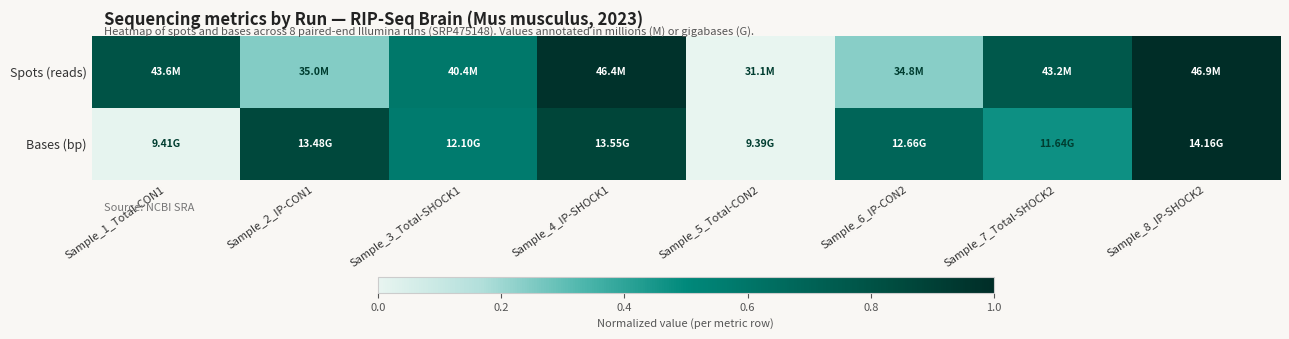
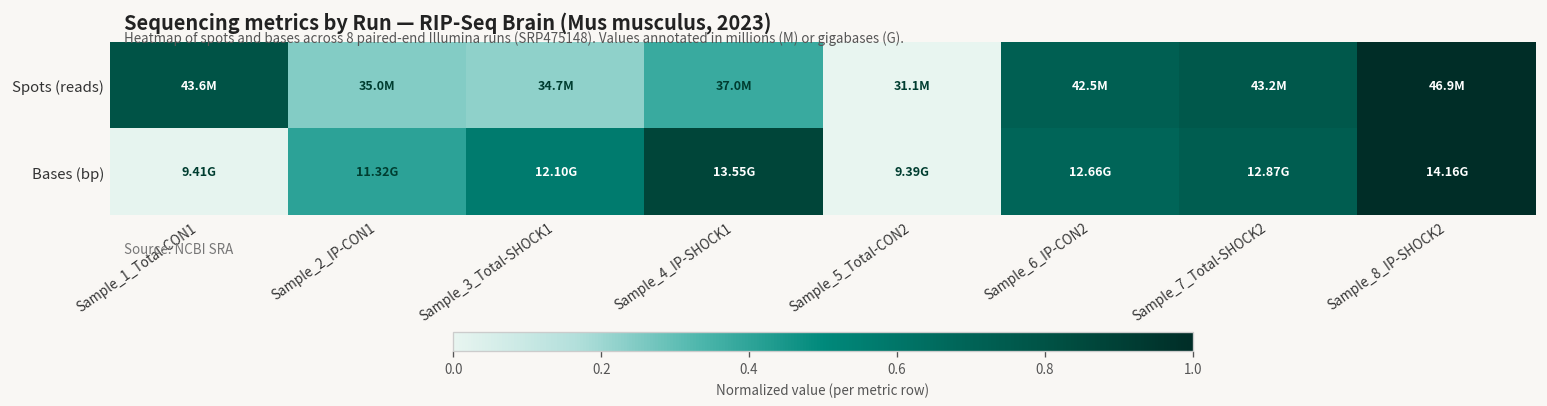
  {
    "Spots (reads)": {
      "Sample_1_Total-CON1": "43.6M",
      "Sample_2_IP-CON1": "35.0M",
-     "Sample_3_Total-SHOCK1": "40.4M",
-     "Sample_4_IP-SHOCK1": "46.4M",
+     "Sample_3_Total-SHOCK1": "34.7M",
+     "Sample_4_IP-SHOCK1": "37.0M",
      "Sample_5_Total-CON2": "31.1M",
-     "Sample_6_IP-CON2": "34.8M",
+     "Sample_6_IP-CON2": "42.5M",
      "Sample_7_Total-SHOCK2": "43.2M",
      "Sample_8_IP-SHOCK2": "46.9M"
    },
    "Bases (bp)": {
      "Sample_1_Total-CON1": "9.41G",
-     "Sample_2_IP-CON1": "13.48G",
+     "Sample_2_IP-CON1": "11.32G",
      "Sample_3_Total-SHOCK1": "12.10G",
      "Sample_4_IP-SHOCK1": "13.55G",
      "Sample_5_Total-CON2": "9.39G",
      "Sample_6_IP-CON2": "12.66G",
-     "Sample_7_Total-SHOCK2": "11.64G",
+     "Sample_7_Total-SHOCK2": "12.87G",
      "Sample_8_IP-SHOCK2": "14.16G"
    }
  }
